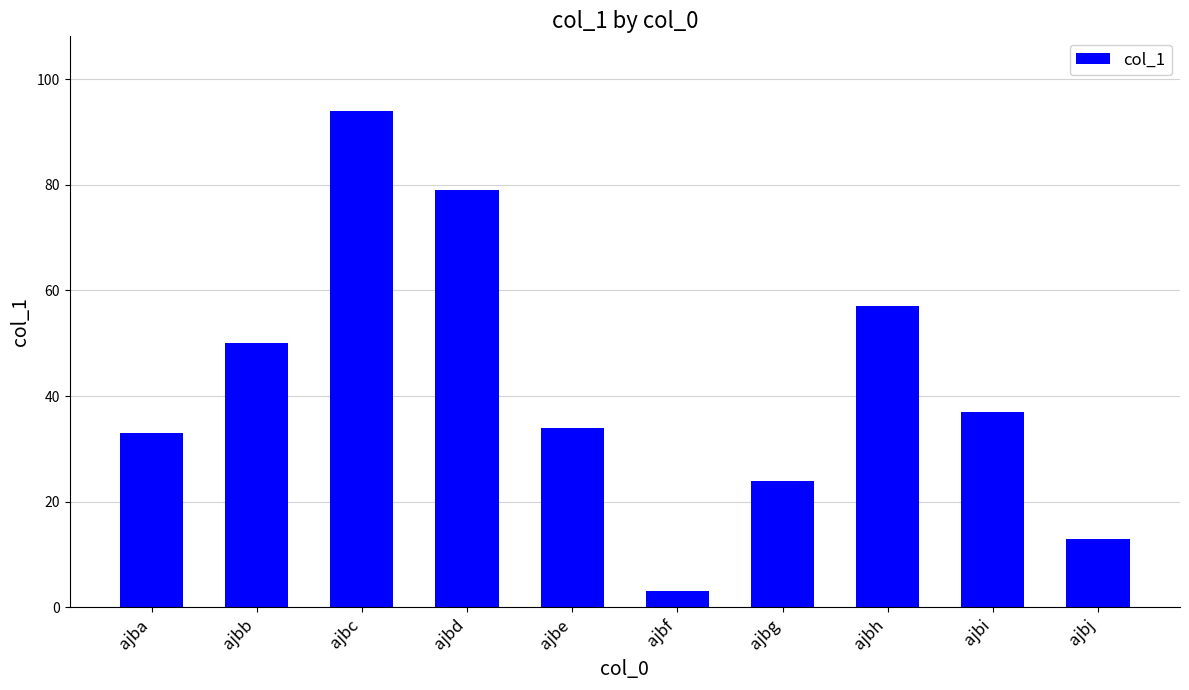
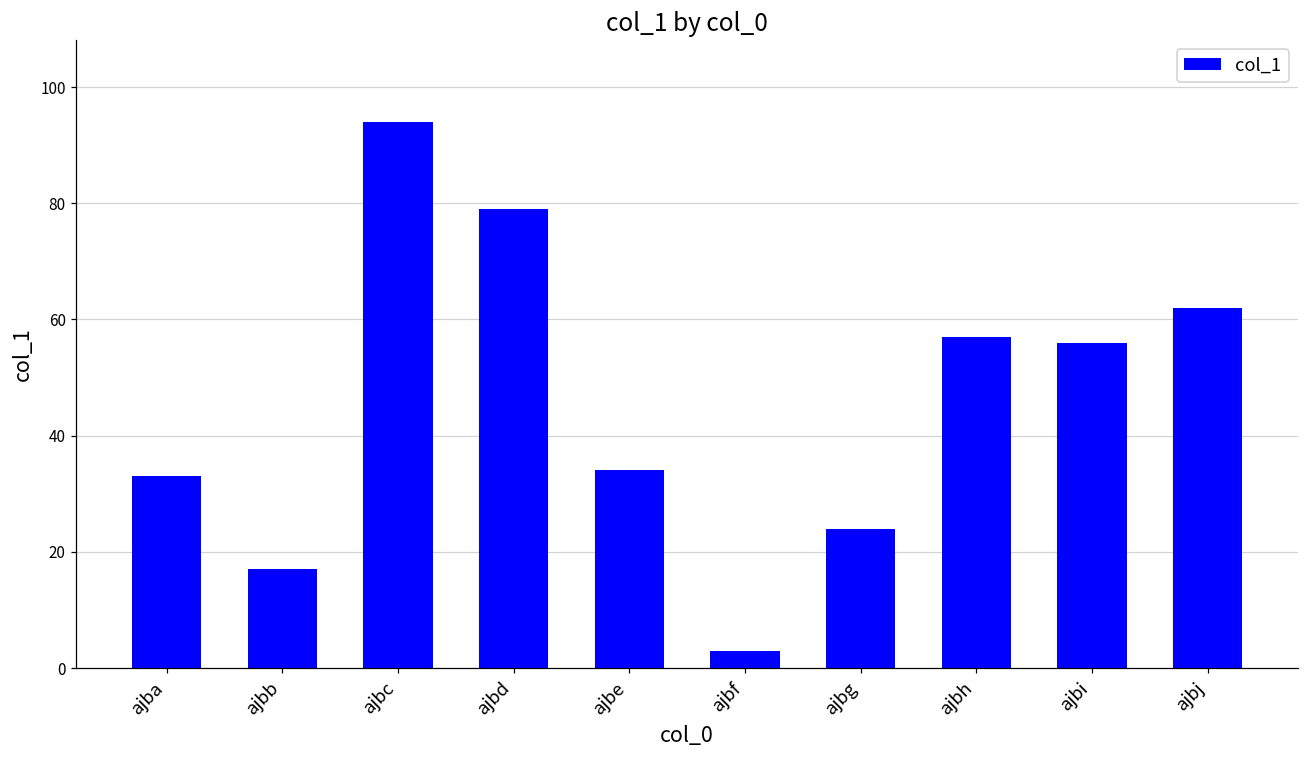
  {
    "ajba": 33,
-   "ajbb": 50,
+   "ajbb": 17,
    "ajbc": 94,
    "ajbd": 79,
    "ajbe": 34,
    "ajbf": 3,
    "ajbg": 24,
    "ajbh": 57,
-   "ajbi": 37,
-   "ajbj": 13
+   "ajbi": 56,
+   "ajbj": 62
  }
